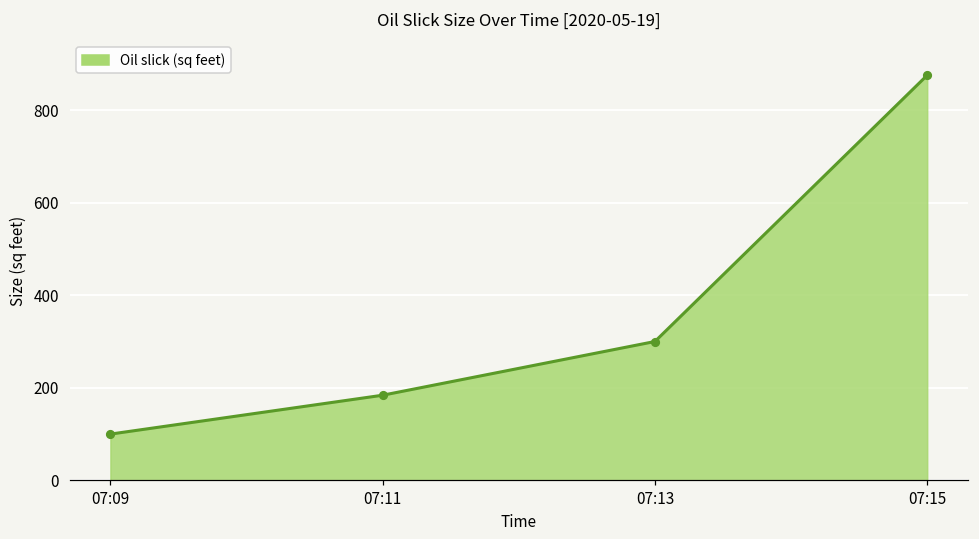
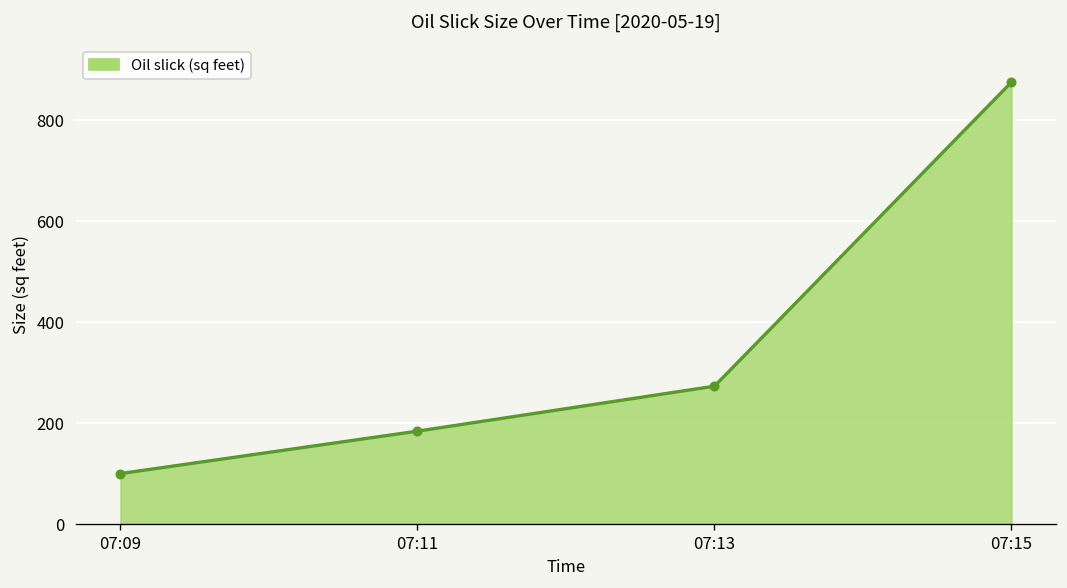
  {
    "07:09": 100,
    "07:11": 180,
-   "07:13": 300,
+   "07:13": 270,
    "07:15": 880
  }
